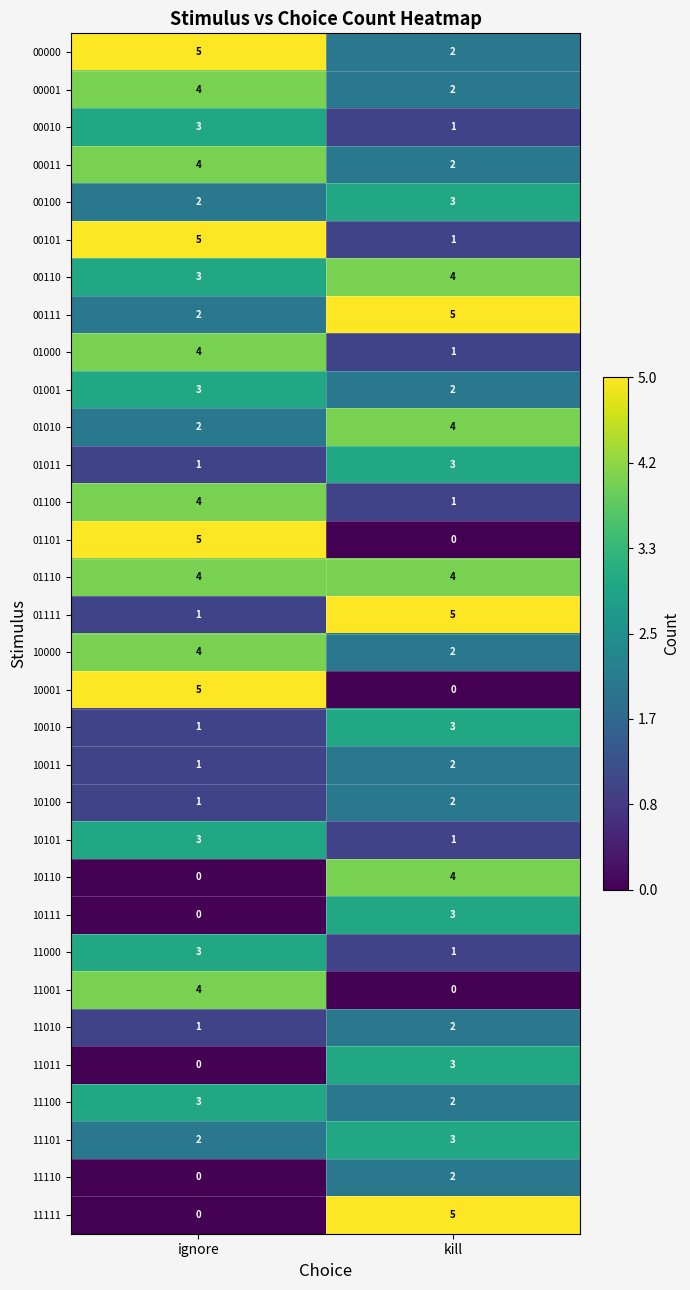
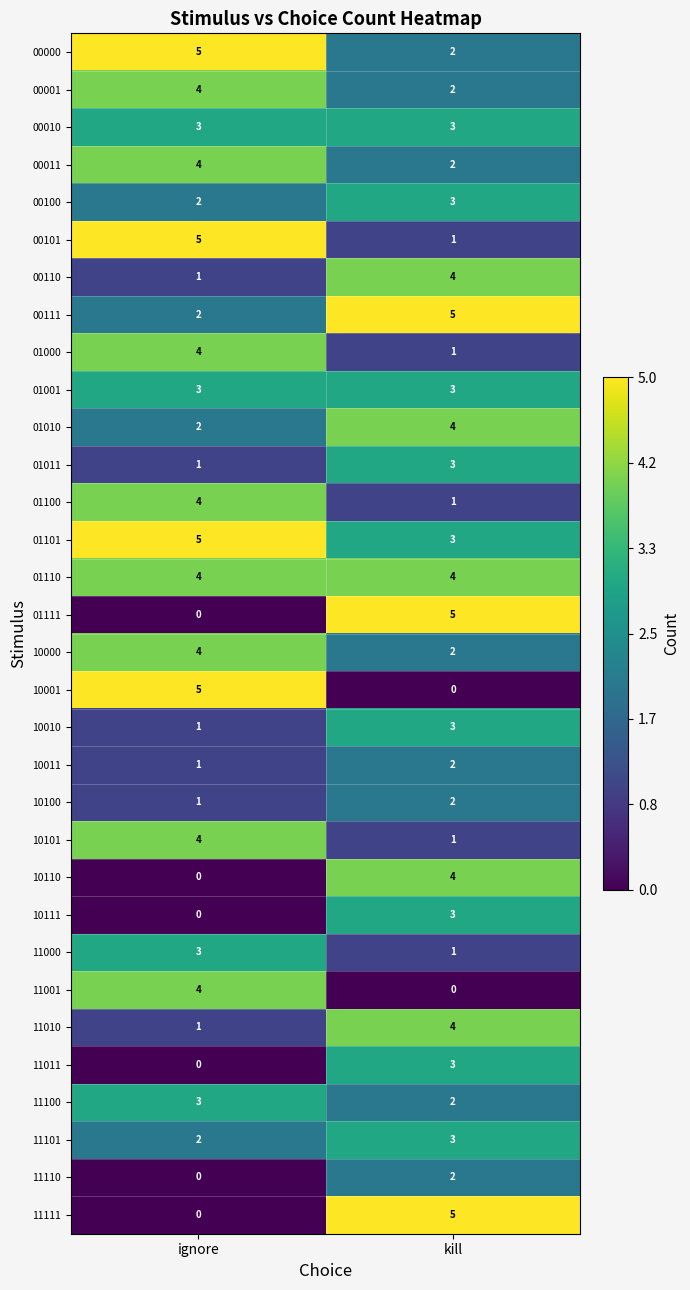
  {
    "00000": {
      "ignore": 5,
      "kill": 2
    },
    "00001": {
      "ignore": 4,
      "kill": 2
    },
    "00010": {
      "ignore": 3,
-     "kill": 1
+     "kill": 3
    },
    "00011": {
      "ignore": 4,
      "kill": 2
    },
    "00100": {
      "ignore": 2,
      "kill": 3
    },
    "00101": {
      "ignore": 5,
      "kill": 1
    },
    "00110": {
-     "ignore": 3,
+     "ignore": 1,
      "kill": 4
    },
    "00111": {
      "ignore": 2,
      "kill": 5
    },
    "01000": {
      "ignore": 4,
      "kill": 1
    },
    "01001": {
      "ignore": 3,
-     "kill": 2
+     "kill": 3
    },
    "01010": {
      "ignore": 2,
      "kill": 4
    },
    "01011": {
      "ignore": 1,
      "kill": 3
    },
    "01100": {
      "ignore": 4,
      "kill": 1
    },
    "01101": {
      "ignore": 5,
-     "kill": 0
+     "kill": 3
    },
    "01110": {
      "ignore": 4,
      "kill": 4
    },
    "01111": {
-     "ignore": 1,
+     "ignore": 0,
      "kill": 5
    },
    "10000": {
      "ignore": 4,
      "kill": 2
    },
    "10001": {
      "ignore": 5,
      "kill": 0
    },
    "10010": {
      "ignore": 1,
      "kill": 3
    },
    "10011": {
      "ignore": 1,
      "kill": 2
    },
    "10100": {
      "ignore": 1,
      "kill": 2
    },
    "10101": {
-     "ignore": 3,
+     "ignore": 4,
      "kill": 1
    },
    "10110": {
      "ignore": 0,
      "kill": 4
    },
    "10111": {
      "ignore": 0,
      "kill": 3
    },
    "11000": {
      "ignore": 3,
      "kill": 1
    },
    "11001": {
      "ignore": 4,
      "kill": 0
    },
    "11010": {
      "ignore": 1,
-     "kill": 2
+     "kill": 4
    },
    "11011": {
      "ignore": 0,
      "kill": 3
    },
    "11100": {
      "ignore": 3,
      "kill": 2
    },
    "11101": {
      "ignore": 2,
      "kill": 3
    },
    "11110": {
      "ignore": 0,
      "kill": 2
    },
    "11111": {
      "ignore": 0,
      "kill": 5
    }
  }
